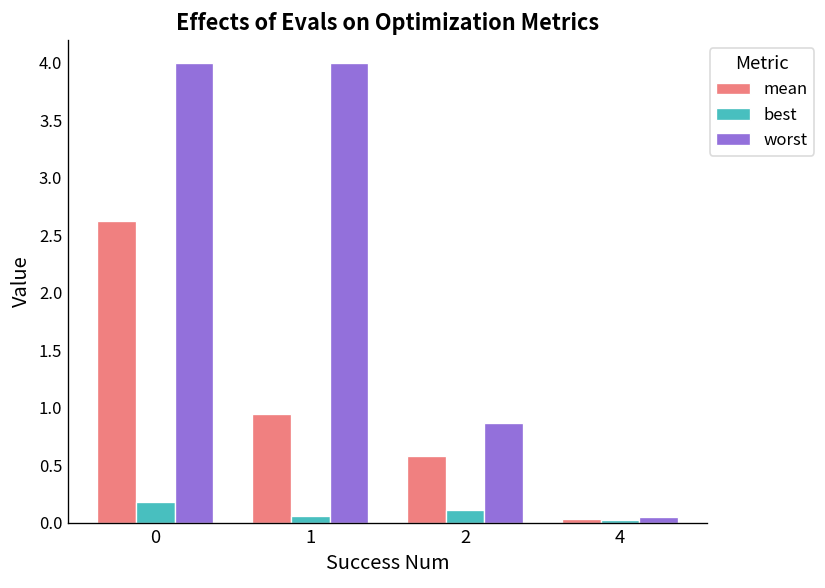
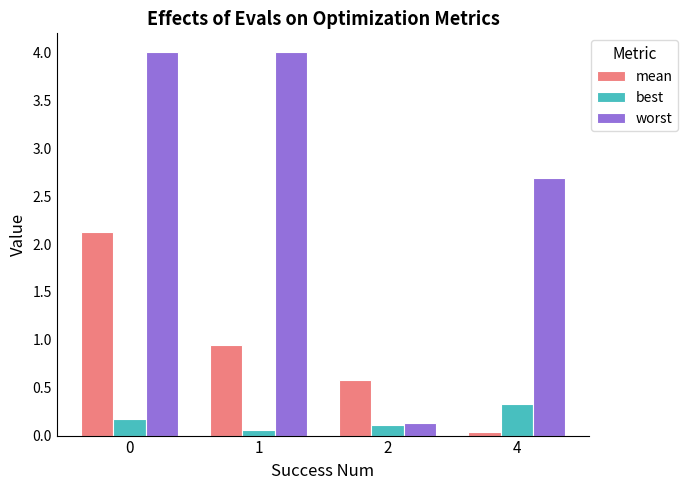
  {
    "mean": {
-     "0": 2.6,
+     "0": 2.1,
      "1": 0.9,
      "2": 0.6,
      "4": 0.0
    },
    "best": {
      "0": 0.2,
      "1": 0.1,
      "2": 0.1,
-     "4": 0.0
+     "4": 0.3
    },
    "worst": {
      "0": 4.0,
      "1": 4.0,
-     "2": 0.9,
-     "4": 0.1
+     "2": 0.1,
+     "4": 2.7
    }
  }
